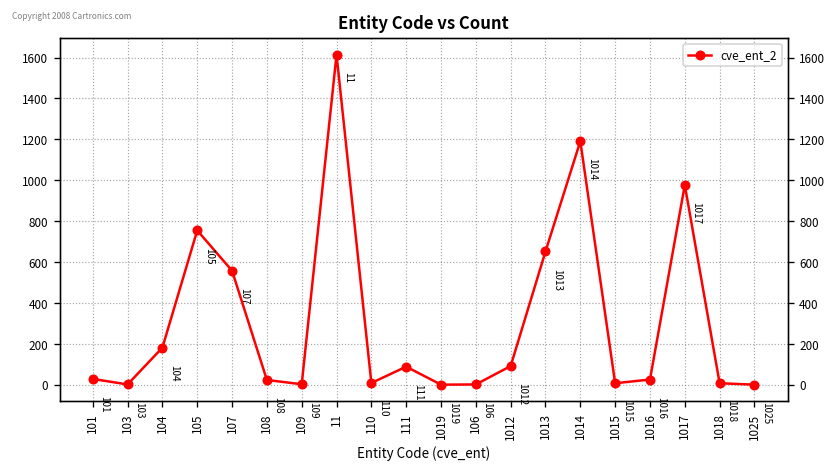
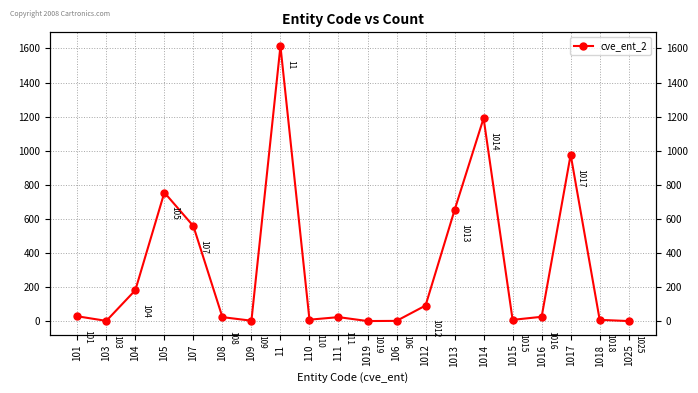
  {
-   "111": 90
+   "111": 20
  }
